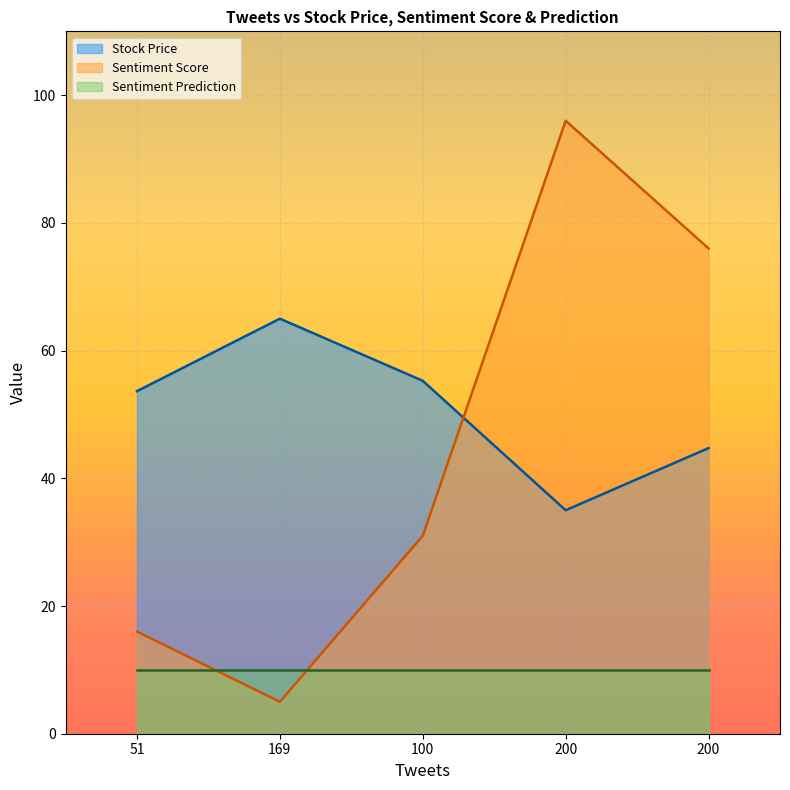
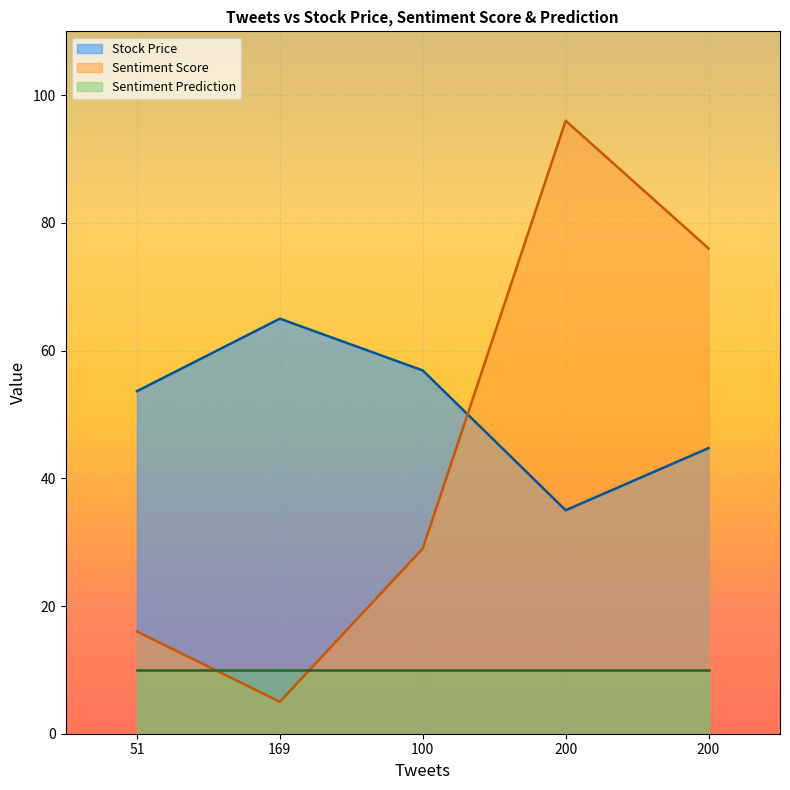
  {
    "Stock Price": {
      "51": 54,
      "169": 65,
-     "100": 55
+     "100": 57
    },
    "Sentiment Score": {
      "51": 16,
      "169": 5,
-     "100": 31
+     "100": 29
    },
    "Sentiment Prediction": {
      "51": 10,
      "169": 10,
      "100": 10
    }
  }
